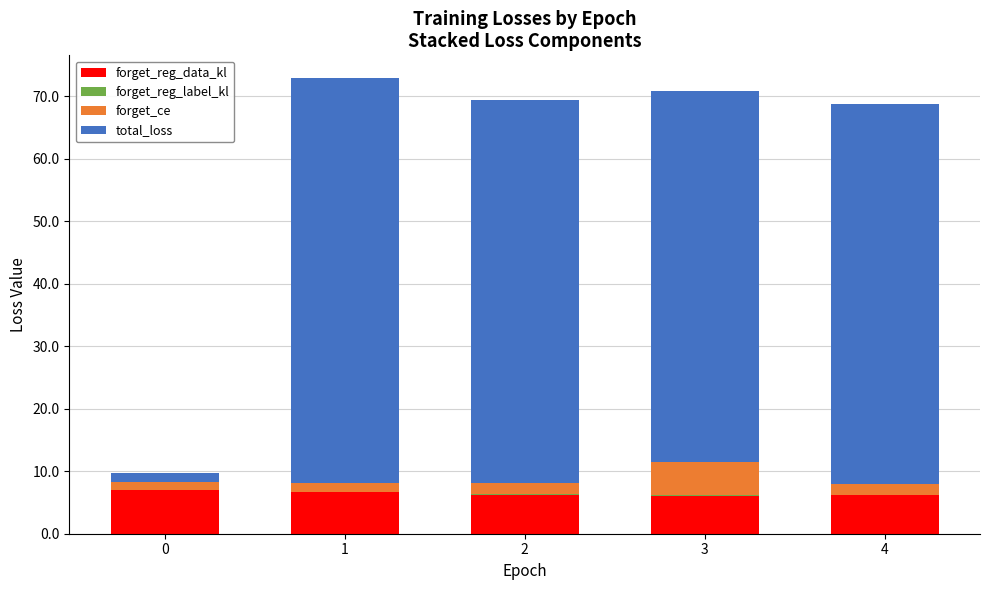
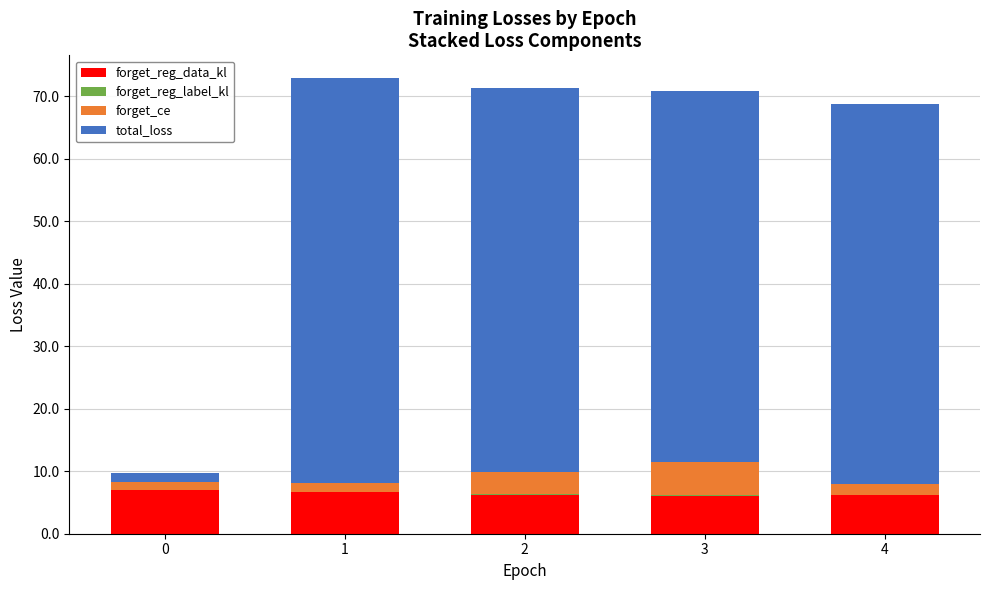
  {
    "forget_reg_data_kl": {
      "0": 7,
      "1": 7,
      "2": 6,
      "3": 6,
      "4": 6
    },
    "forget_ce": {
      "0": 1,
      "1": 1,
-     "2": 2,
+     "2": 4,
      "3": 5,
      "4": 2
    },
    "total_loss": {
      "0": 1,
      "1": 65,
      "2": 61,
      "3": 59,
      "4": 61
    }
  }
